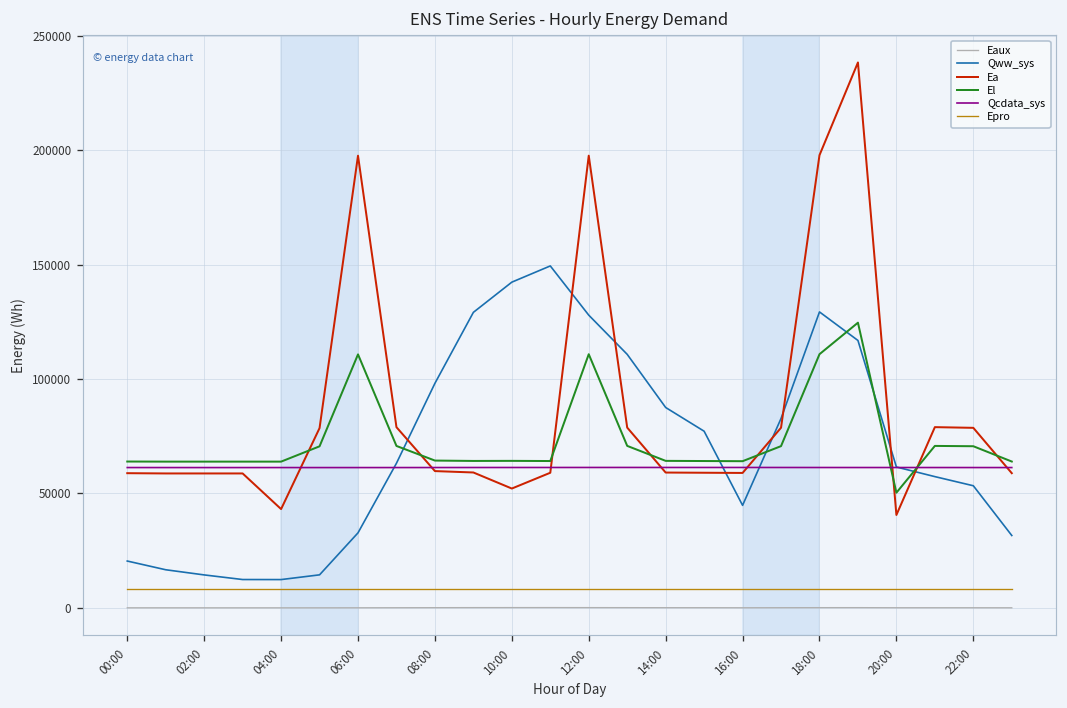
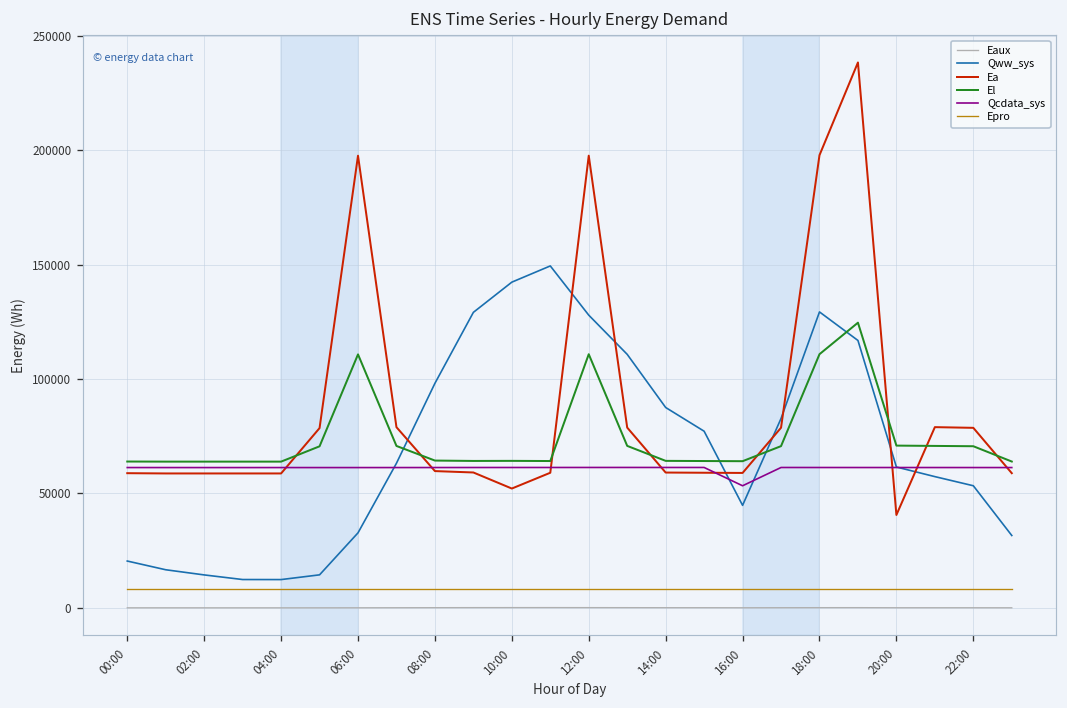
  {
    "Eaux": {
      "00:00": 0,
      "02:00": 0,
      "04:00": 0,
      "06:00": 0,
      "08:00": 0,
      "10:00": 0,
      "12:00": 0,
      "14:00": 0,
      "16:00": 0,
      "18:00": 0,
      "20:00": 0,
      "22:00": 0
    },
    "Qww_sys": {
      "00:00": 20000,
      "02:00": 14000,
      "04:00": 12000,
      "06:00": 33000,
      "08:00": 98000,
      "10:00": 142000,
      "12:00": 128000,
      "14:00": 88000,
      "16:00": 45000,
      "18:00": 129000,
      "22:00": 53000
    },
    "Ea": {
      "00:00": 59000,
      "02:00": 59000,
-     "04:00": 43000,
+     "04:00": 59000,
      "06:00": 198000,
      "08:00": 60000,
      "10:00": 52000,
      "12:00": 198000,
      "14:00": 59000,
      "16:00": 59000,
      "18:00": 198000,
      "20:00": 41000,
      "22:00": 79000
    },
    "El": {
      "00:00": 64000,
      "02:00": 64000,
      "04:00": 64000,
      "06:00": 111000,
      "08:00": 64000,
      "10:00": 64000,
      "12:00": 111000,
      "14:00": 64000,
      "16:00": 64000,
      "18:00": 111000,
-     "20:00": 50000,
+     "20:00": 71000,
      "22:00": 71000
    },
    "Qcdata_sys": {
      "00:00": 61000,
      "02:00": 61000,
      "04:00": 61000,
      "06:00": 61000,
      "08:00": 61000,
      "10:00": 61000,
      "12:00": 61000,
      "14:00": 61000,
-     "16:00": 61000,
+     "16:00": 53000,
      "18:00": 61000,
      "22:00": 61000
    },
    "Epro": {
      "00:00": 8000,
      "02:00": 8000,
      "04:00": 8000,
      "06:00": 8000,
      "08:00": 8000,
      "10:00": 8000,
      "12:00": 8000,
      "14:00": 8000,
      "16:00": 8000,
      "18:00": 8000,
      "20:00": 8000,
      "22:00": 8000
    }
  }
